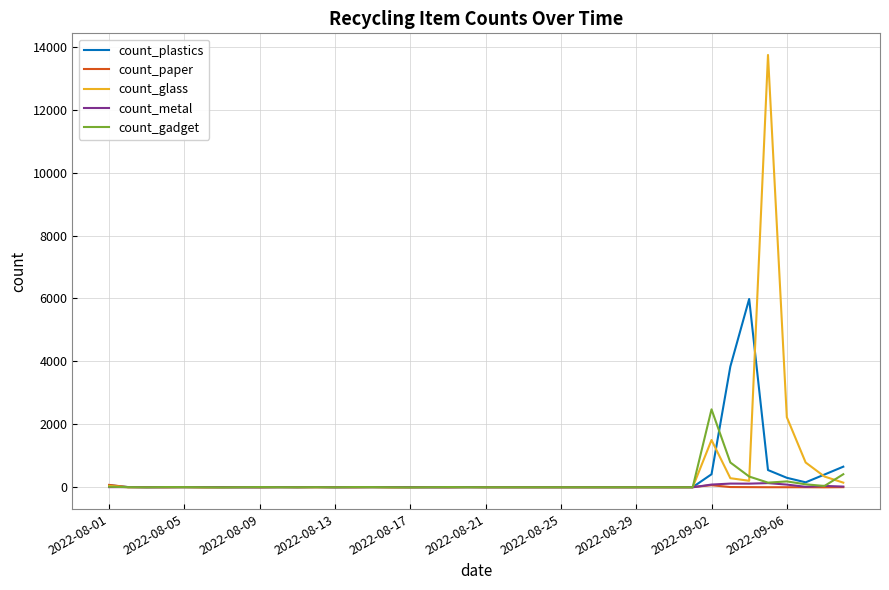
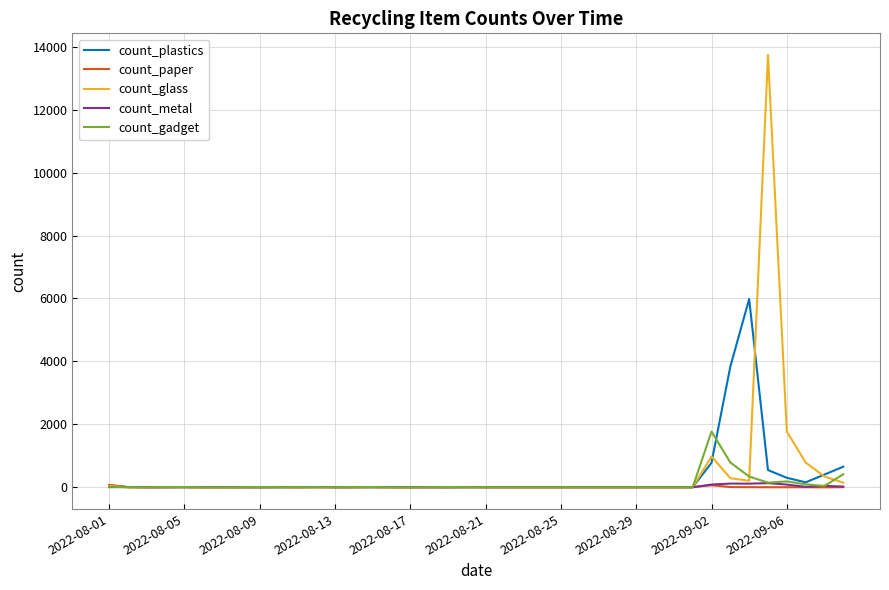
  {
    "count_plastics": {
-     "2022-09-02": 400,
+     "2022-09-02": 800,
      "2022-09-06": 300
    },
    "count_paper": {
      "2022-09-06": 0
    },
    "count_glass": {
-     "2022-09-02": 1500,
-     "2022-09-06": 2200
+     "2022-09-02": 1000,
+     "2022-09-06": 1800
    },
    "count_metal": {
      "2022-09-06": 100
    },
    "count_gadget": {
-     "2022-09-02": 2500,
+     "2022-09-02": 1800,
      "2022-09-06": 200
    }
  }
